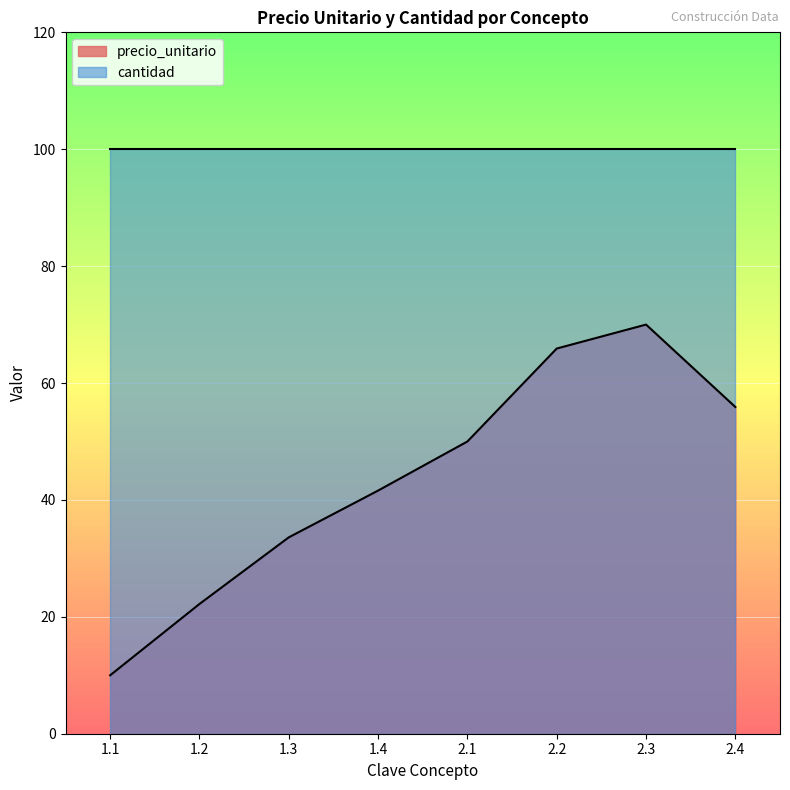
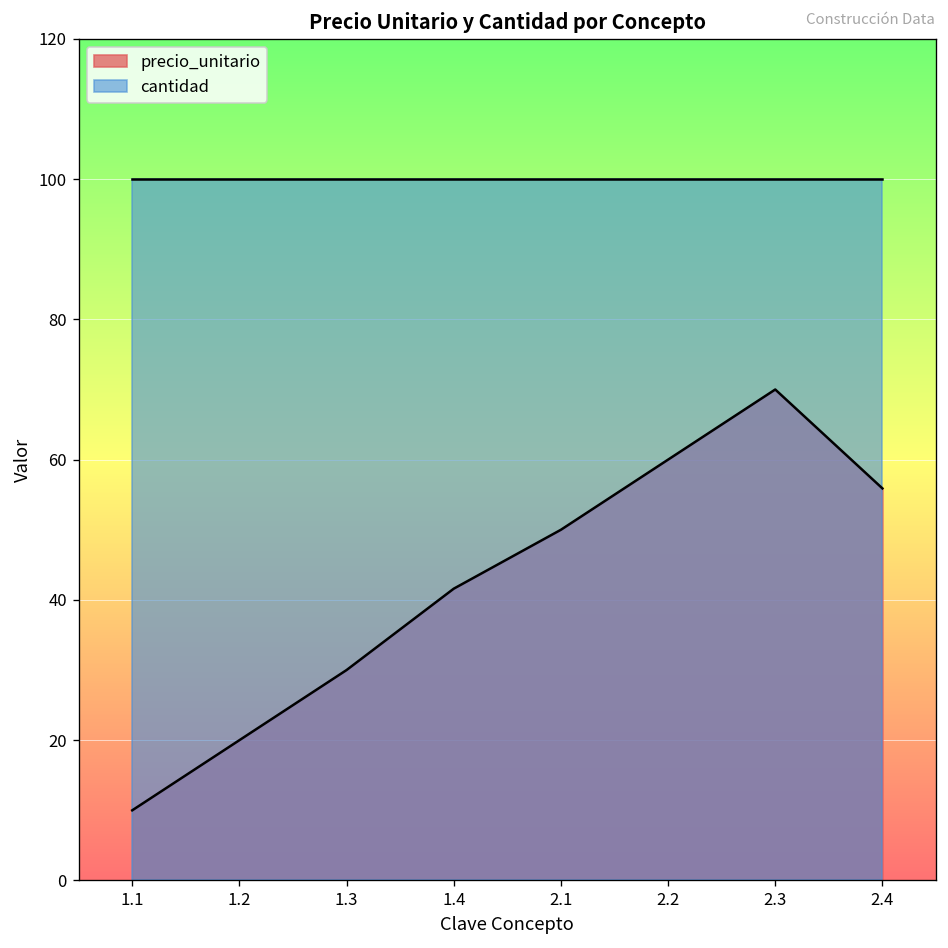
  {
    "precio_unitario": {
      "1.1": 10,
-     "1.2": 22,
-     "1.3": 34,
+     "1.2": 20,
+     "1.3": 30,
      "1.4": 42,
      "2.1": 50,
-     "2.2": 66,
+     "2.2": 60,
      "2.3": 70,
      "2.4": 56
    },
    "cantidad": {
      "1.1": 100,
      "1.2": 100,
      "1.3": 100,
      "1.4": 100,
      "2.1": 100,
      "2.2": 100,
      "2.3": 100,
      "2.4": 100
    }
  }
